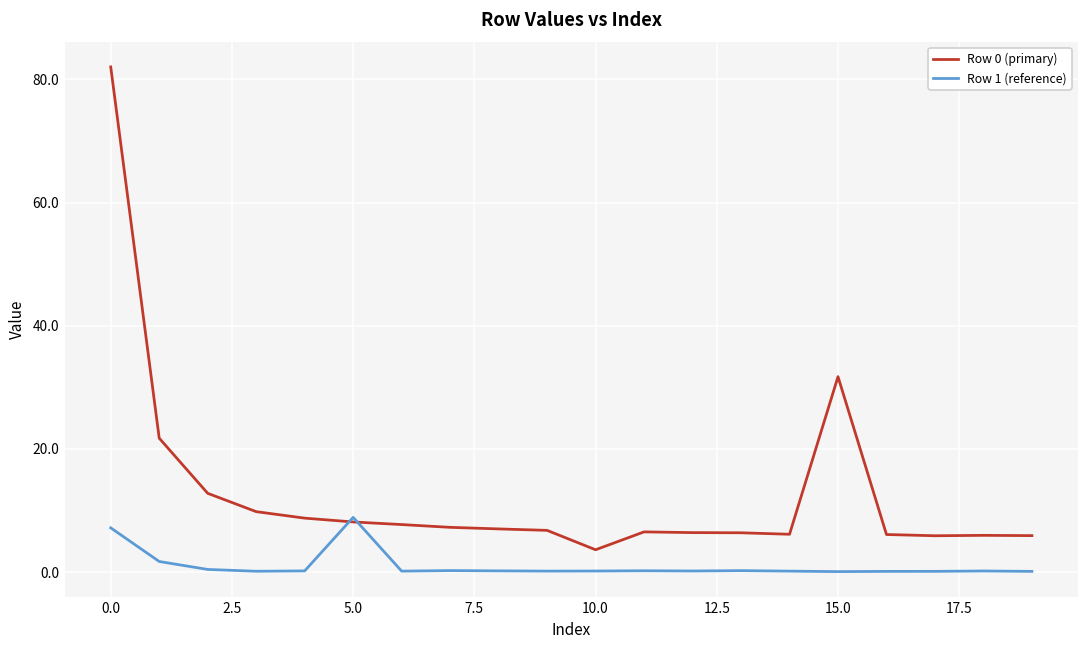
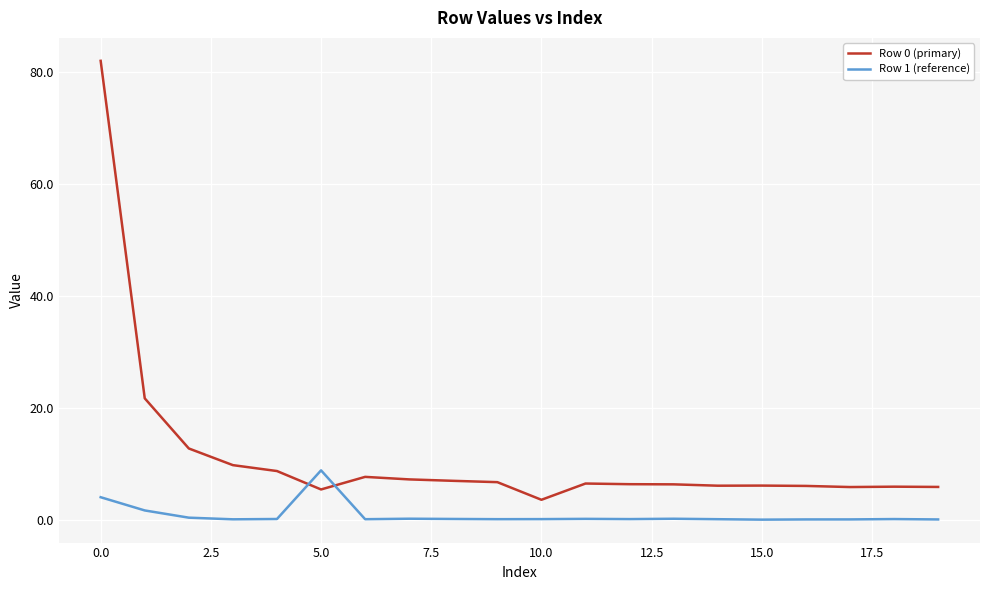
  {
    "Row 0 (primary)": {
      "0.0": 82,
-     "5.0": 8,
+     "5.0": 5,
      "10.0": 4,
-     "15.0": 32
+     "15.0": 6
    },
    "Row 1 (reference)": {
-     "0.0": 7,
+     "0.0": 4,
      "5.0": 9,
      "10.0": 0,
      "15.0": 0
    }
  }
